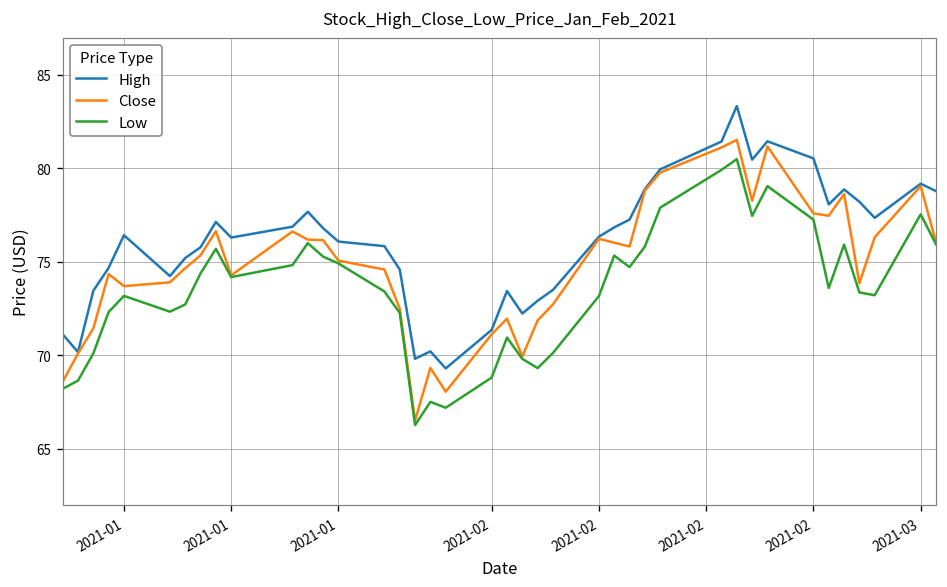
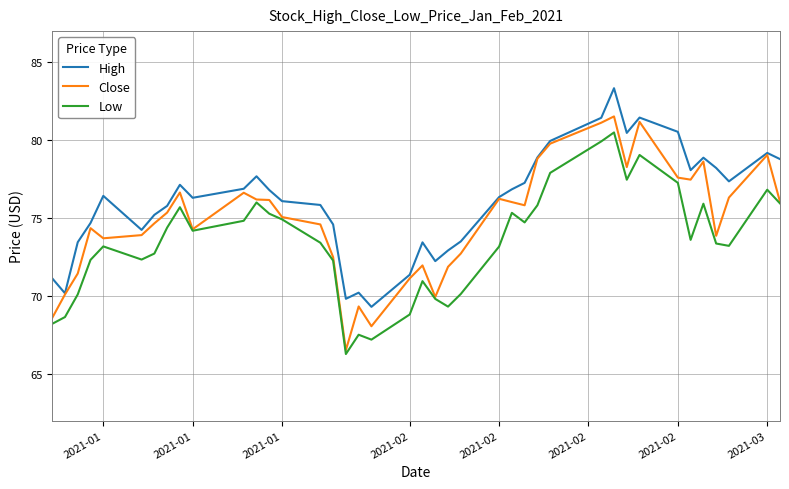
  {
    "Low": {
-     "2021-03": 77.5
+     "2021-03": 76.8
    }
  }
